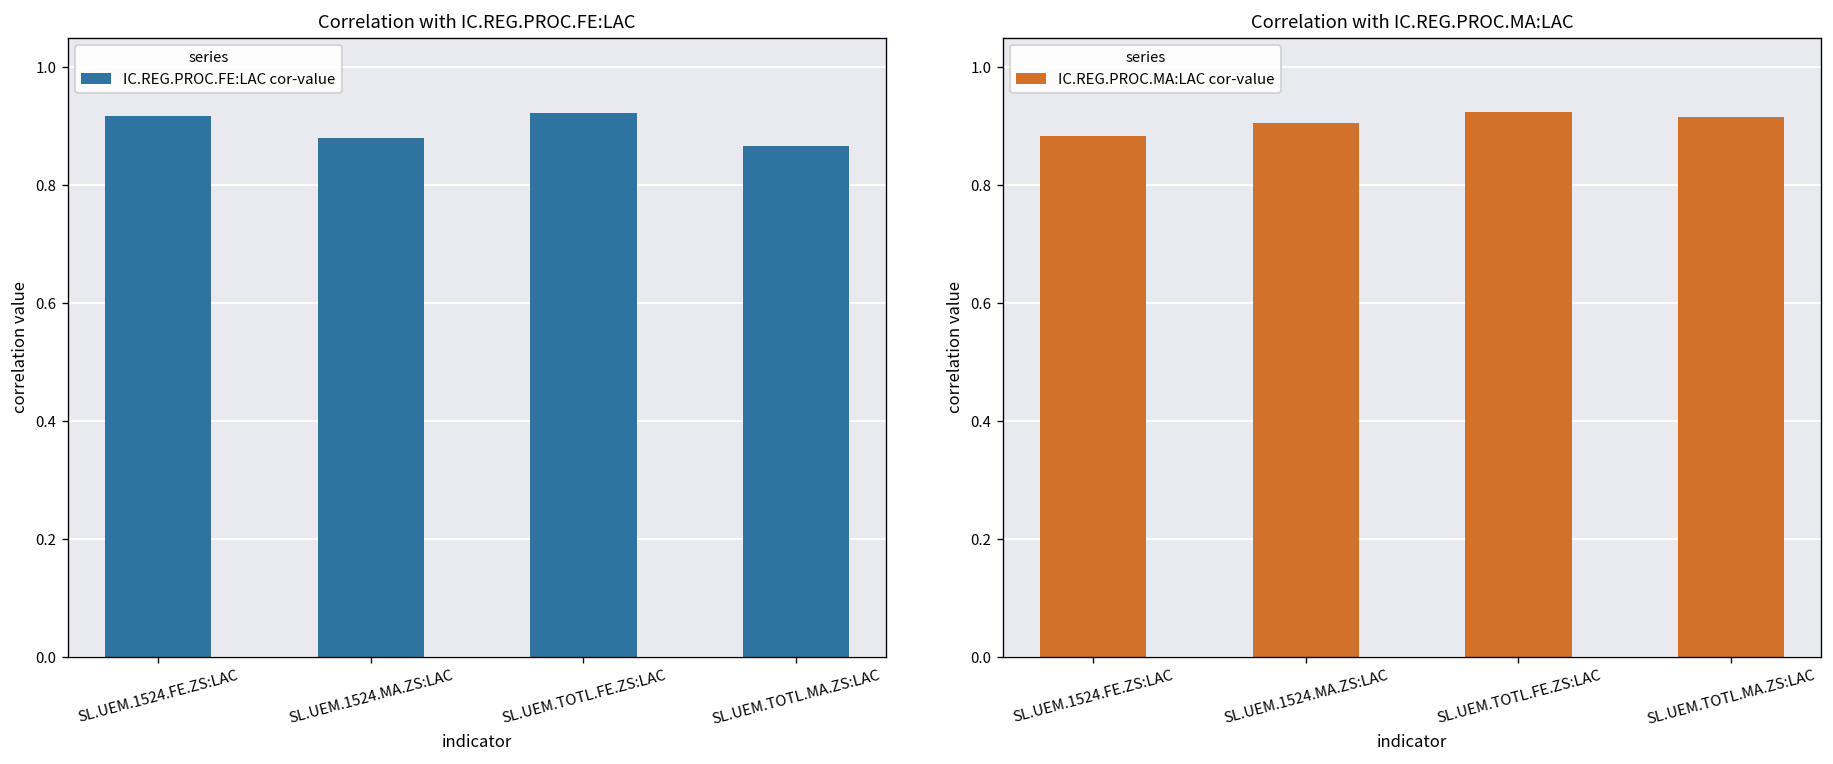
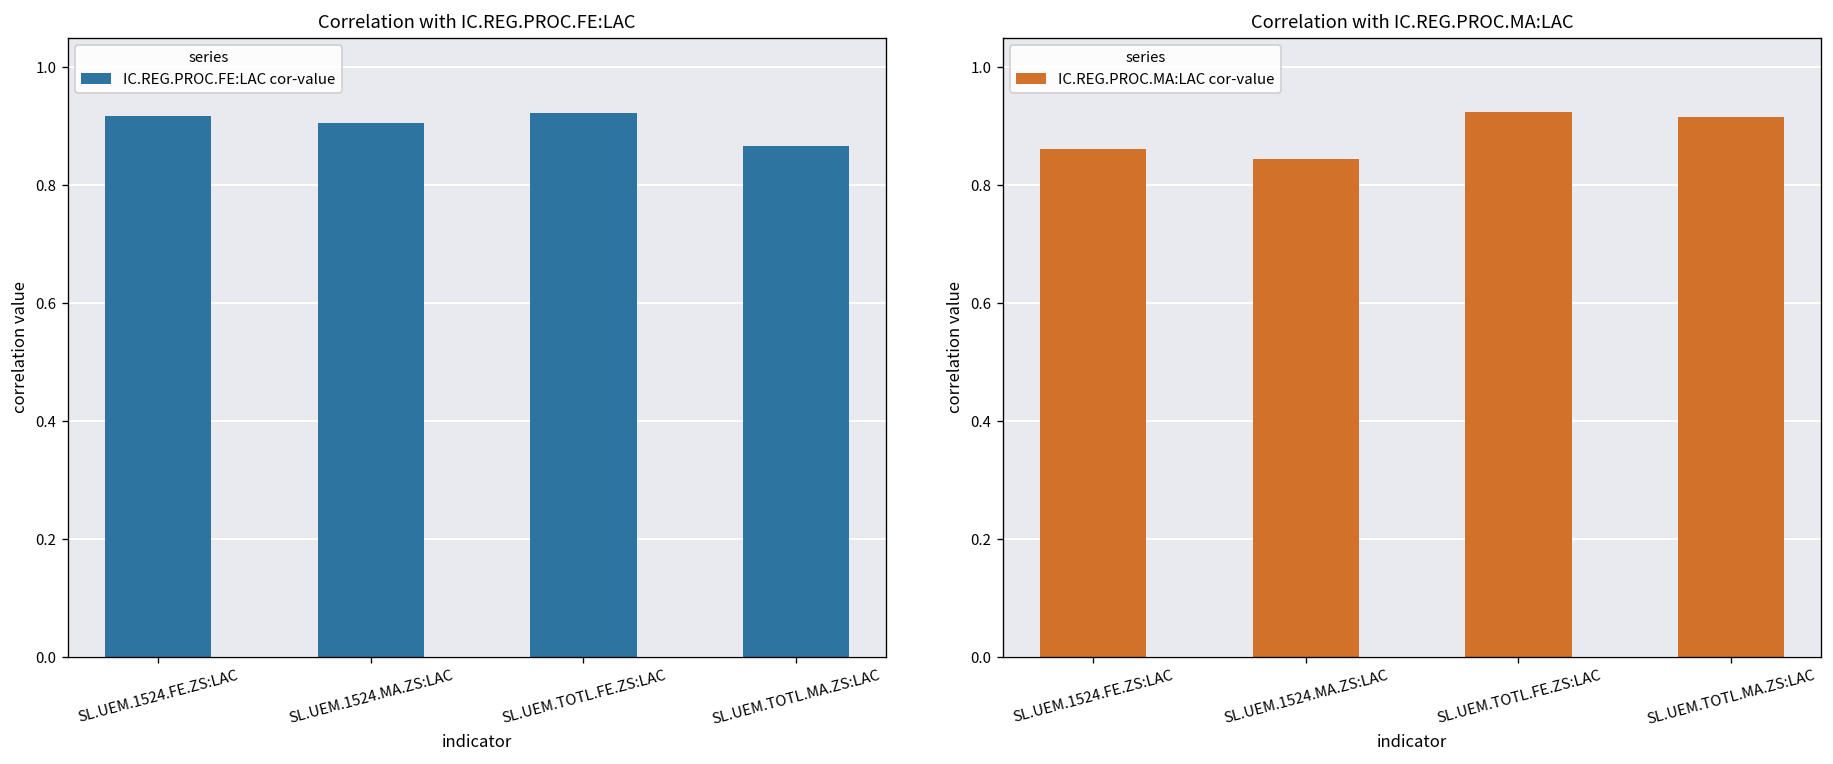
  {
    "Correlation with IC.REG.PROC.FE:LAC": {
      "SL.UEM.1524.FE.ZS:LAC": 0.92,
-     "SL.UEM.1524.MA.ZS:LAC": 0.88,
+     "SL.UEM.1524.MA.ZS:LAC": 0.90,
      "SL.UEM.TOTL.FE.ZS:LAC": 0.92,
      "SL.UEM.TOTL.MA.ZS:LAC": 0.87
    },
    "Correlation with IC.REG.PROC.MA:LAC": {
-     "SL.UEM.1524.FE.ZS:LAC": 0.88,
-     "SL.UEM.1524.MA.ZS:LAC": 0.91,
+     "SL.UEM.1524.FE.ZS:LAC": 0.86,
+     "SL.UEM.1524.MA.ZS:LAC": 0.84,
      "SL.UEM.TOTL.FE.ZS:LAC": 0.92,
      "SL.UEM.TOTL.MA.ZS:LAC": 0.92
    }
  }
